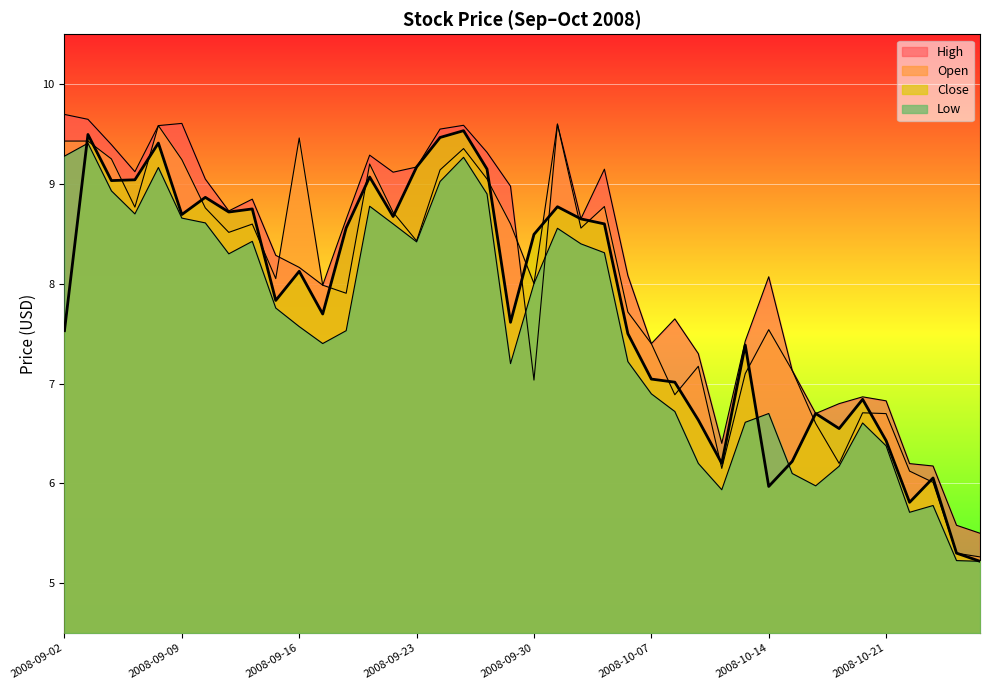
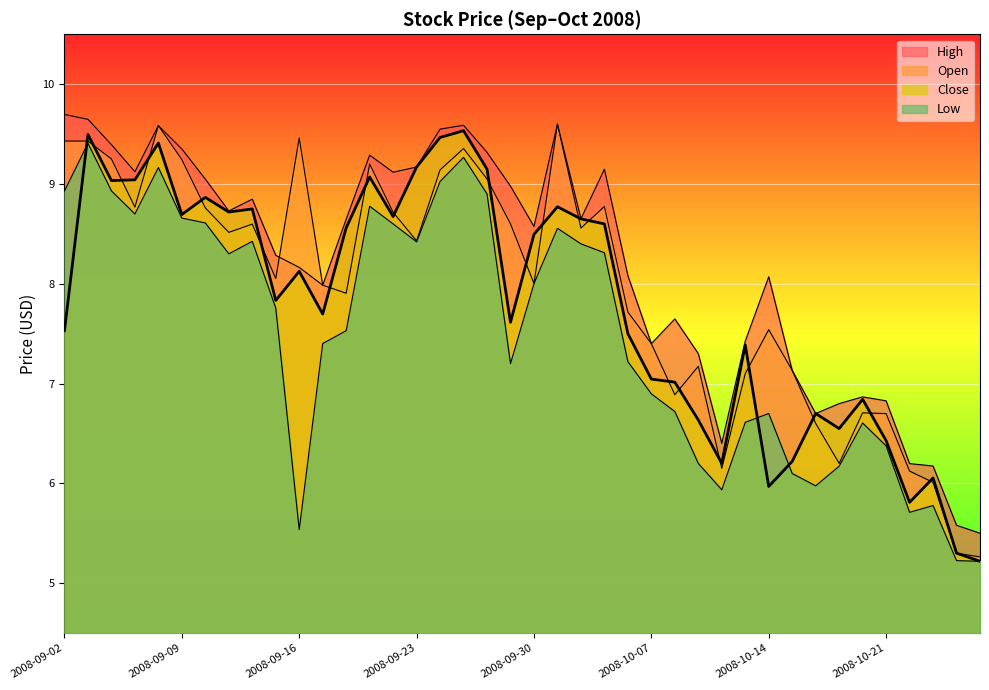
  {
    "High": {
      "2008-09-02": 9.7,
-     "2008-09-09": 9.6,
+     "2008-09-09": 9.4,
      "2008-09-16": 8.2,
-     "2008-09-30": 7.0,
+     "2008-09-30": 8.6,
      "2008-10-14": 8.1,
      "2008-10-21": 6.8
    },
    "Open": {
      "2008-09-02": 9.4,
      "2008-09-09": 9.2,
      "2008-09-16": 9.5,
      "2008-10-14": 7.5,
      "2008-10-21": 6.7
    },
    "Close": {
      "2008-09-02": 7.5,
      "2008-09-09": 8.7,
      "2008-09-16": 8.1,
      "2008-09-30": 8.5,
      "2008-10-07": 7.0,
      "2008-10-14": 6.0,
      "2008-10-21": 6.4
    },
    "Low": {
-     "2008-09-02": 9.3,
+     "2008-09-02": 8.9,
      "2008-09-09": 8.7,
-     "2008-09-16": 7.6,
+     "2008-09-16": 5.5,
      "2008-10-07": 6.9,
      "2008-10-14": 6.7,
      "2008-10-21": 6.4
    }
  }
